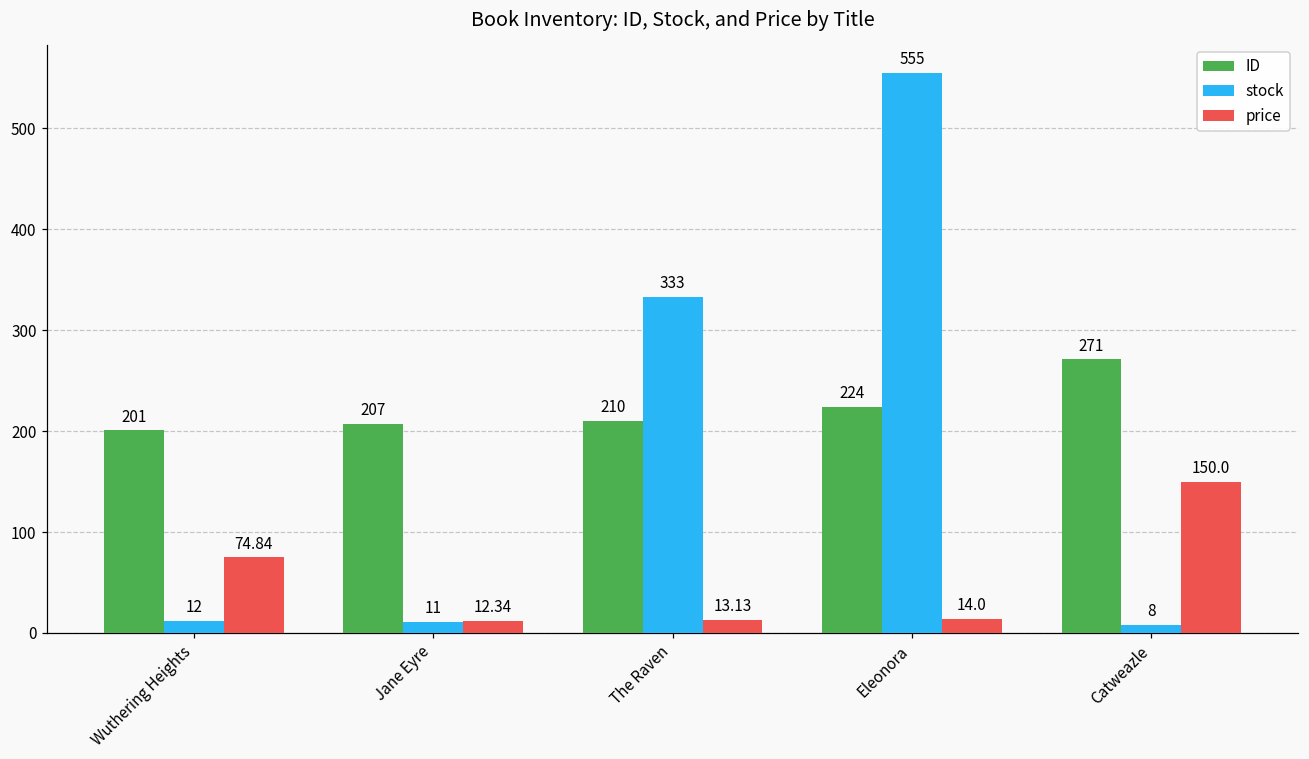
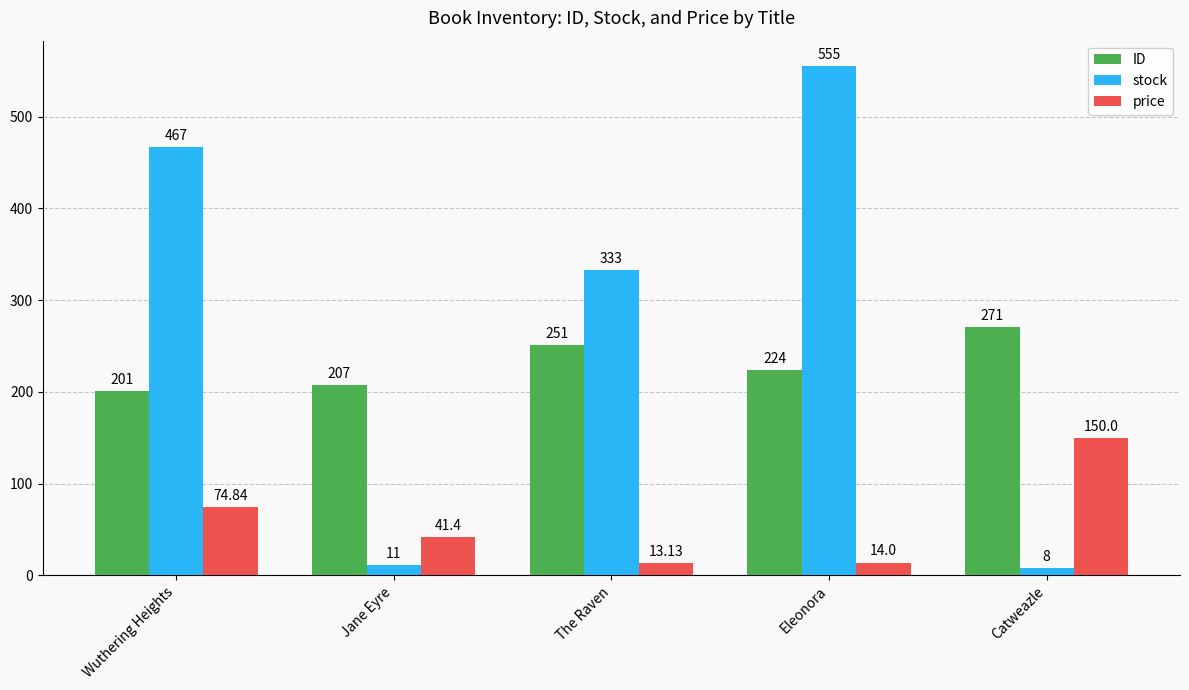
  {
    "ID": {
      "Wuthering Heights": 201,
      "Jane Eyre": 207,
-     "The Raven": 210,
+     "The Raven": 251,
      "Eleonora": 224,
      "Catweazle": 271
    },
    "stock": {
-     "Wuthering Heights": 12,
+     "Wuthering Heights": 467,
      "Jane Eyre": 11,
      "The Raven": 333,
      "Eleonora": 555,
      "Catweazle": 8
    },
    "price": {
      "Wuthering Heights": 74.84,
-     "Jane Eyre": 12.34,
+     "Jane Eyre": 41.4,
      "The Raven": 13.13,
      "Eleonora": 14.0,
      "Catweazle": 150.0
    }
  }
